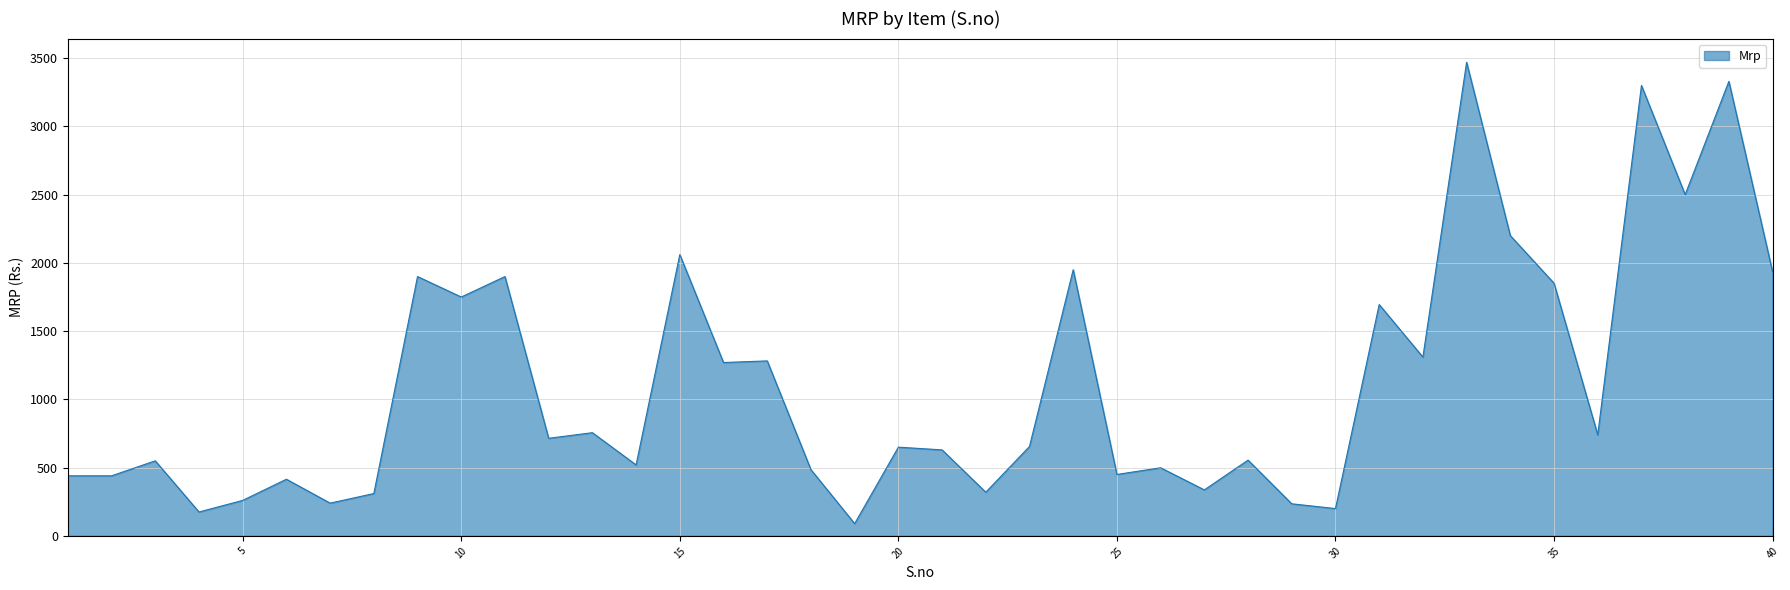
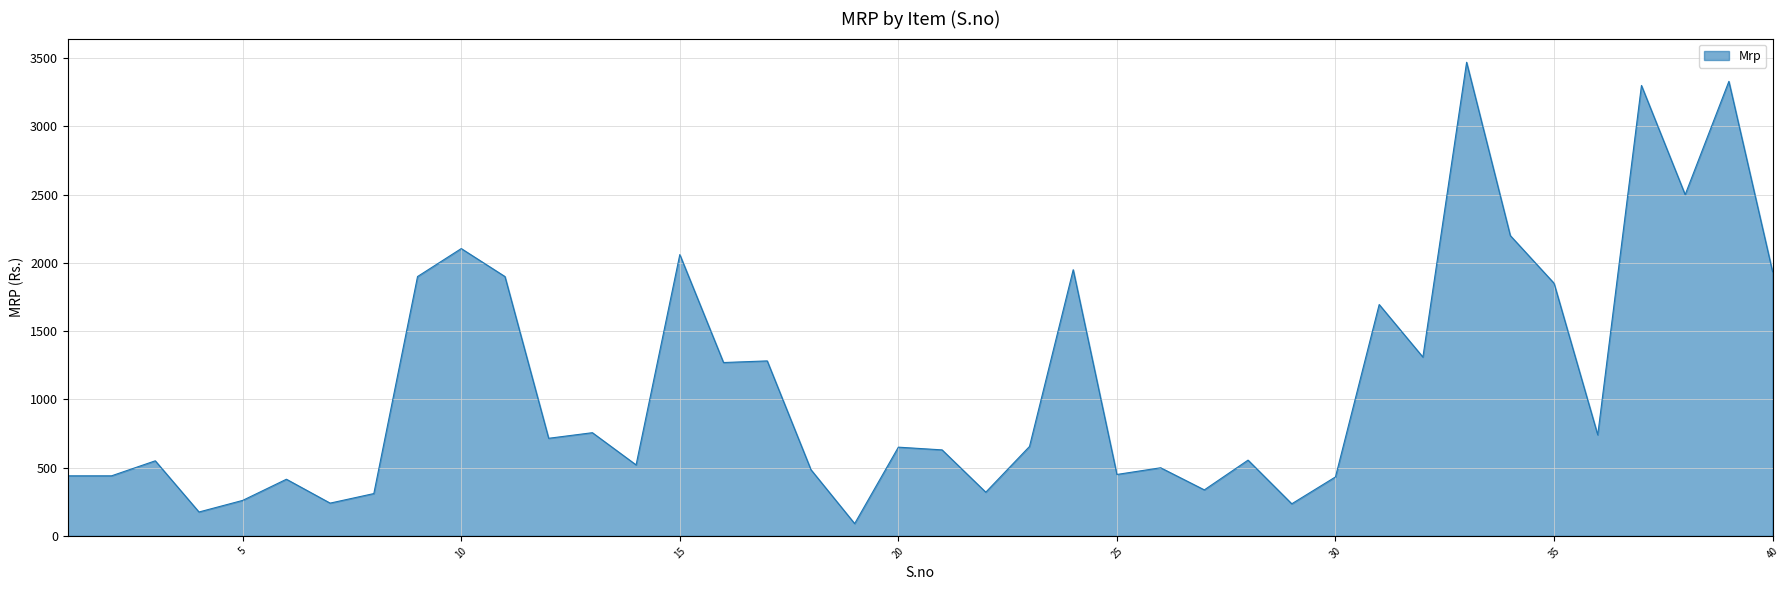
  {
    "5": 260,
-   "10": 1750,
+   "10": 2110,
    "15": 2060,
    "20": 650,
    "25": 450,
-   "30": 200,
+   "30": 430,
    "35": 1850,
    "40": 1940
  }
